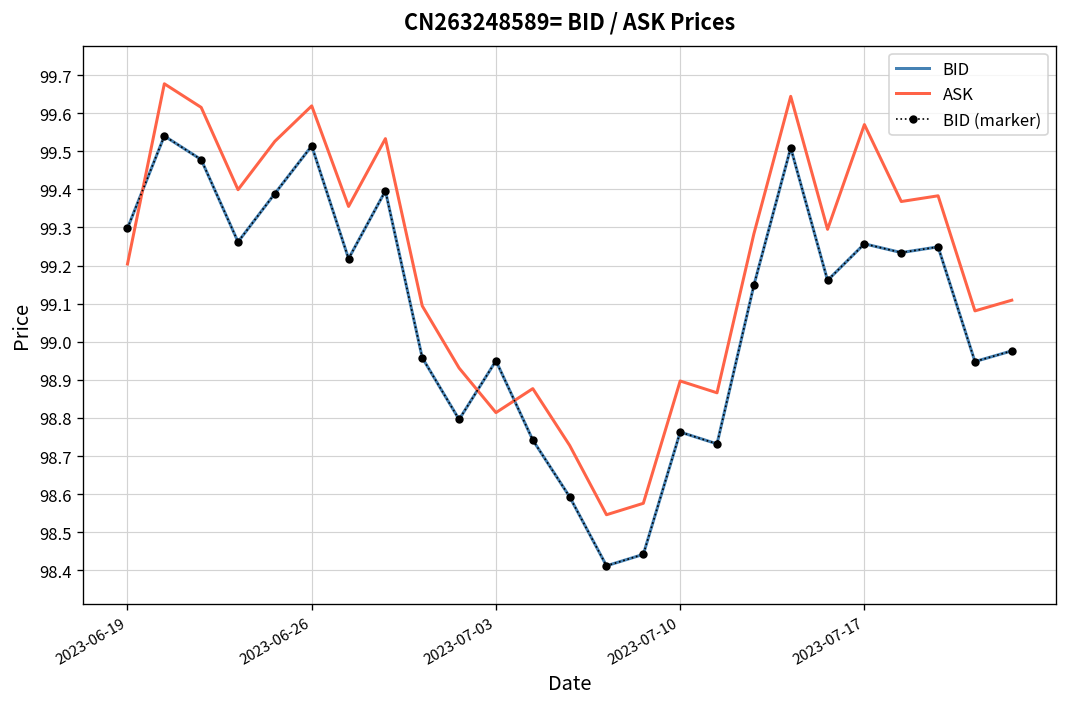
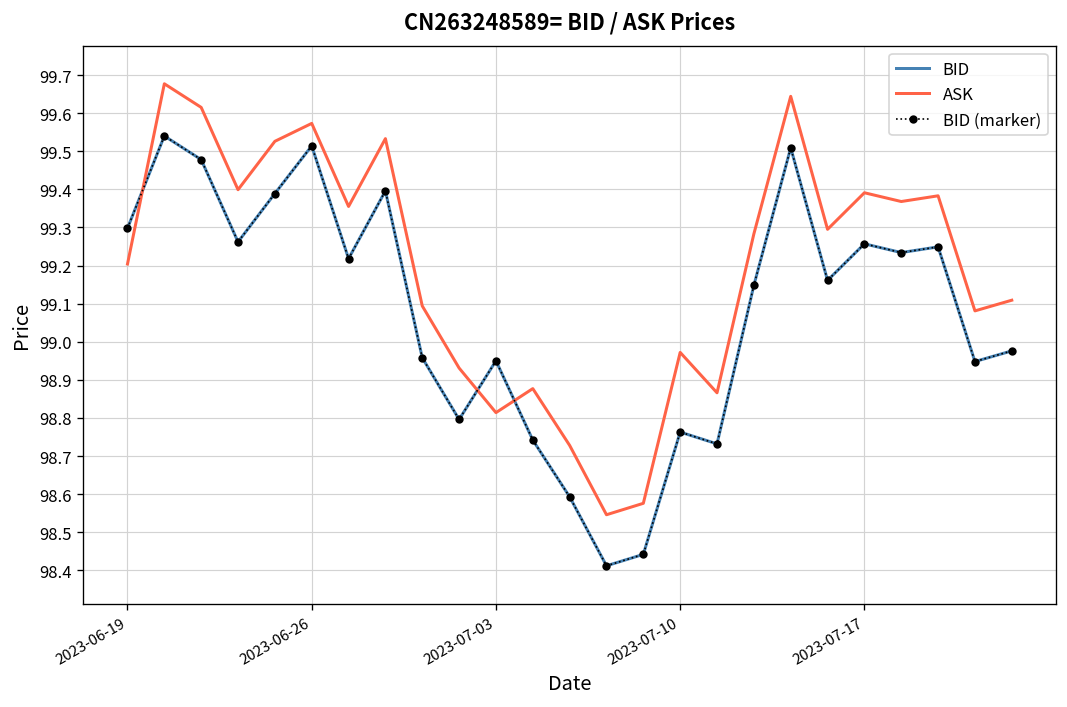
  {
    "BID (marker)": {
      "2023-06-19": 99.30,
      "2023-06-26": 99.51,
      "2023-07-03": 98.95,
      "2023-07-10": 98.76,
      "2023-07-17": 99.26
    },
    "ASK": {
      "2023-06-19": 99.20,
-     "2023-06-26": 99.62,
+     "2023-06-26": 99.57,
      "2023-07-03": 98.81,
-     "2023-07-10": 98.90,
-     "2023-07-17": 99.57
+     "2023-07-10": 98.97,
+     "2023-07-17": 99.39
    }
  }
